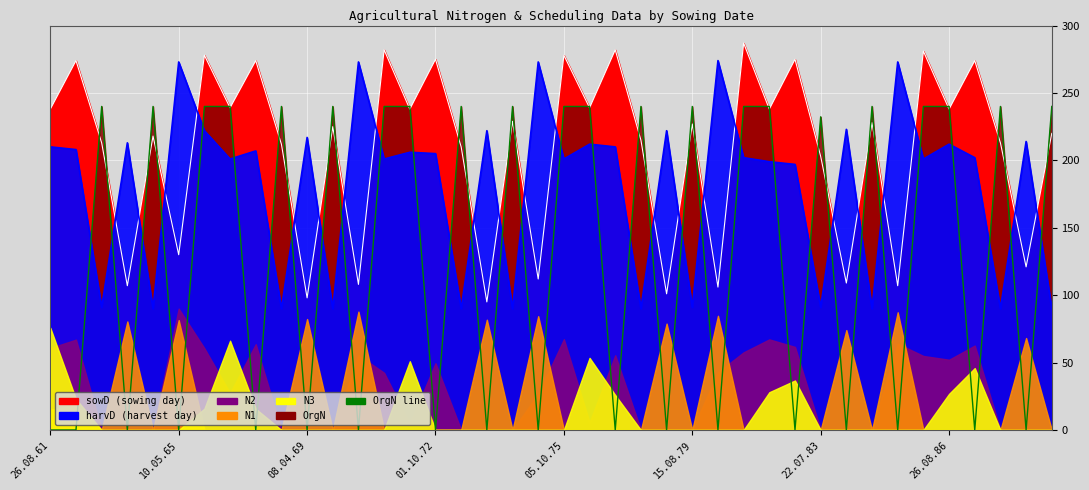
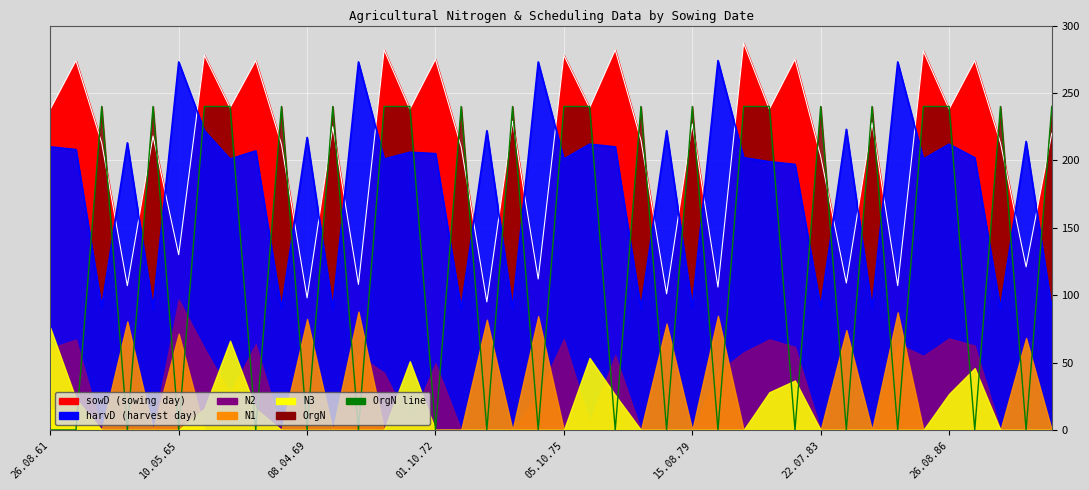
  {
    "OrgN": {
      "26.08.61": 0,
      "05.10.75": 240,
      "15.08.79": 240,
-     "22.07.83": 232,
+     "22.07.83": 240,
      "26.08.86": 240
    },
    "N2": {
      "26.08.61": 61,
-     "10.05.65": 90,
+     "10.05.65": 97,
      "01.10.72": 50,
      "05.10.75": 67,
-     "26.08.86": 52
+     "26.08.86": 68
    },
    "N1": {
      "26.08.61": 15,
-     "10.05.65": 82,
+     "10.05.65": 71,
      "08.04.69": 82,
      "26.08.86": 0
    },
    "N3": {
      "26.08.61": 76,
      "26.08.86": 27
    }
  }
